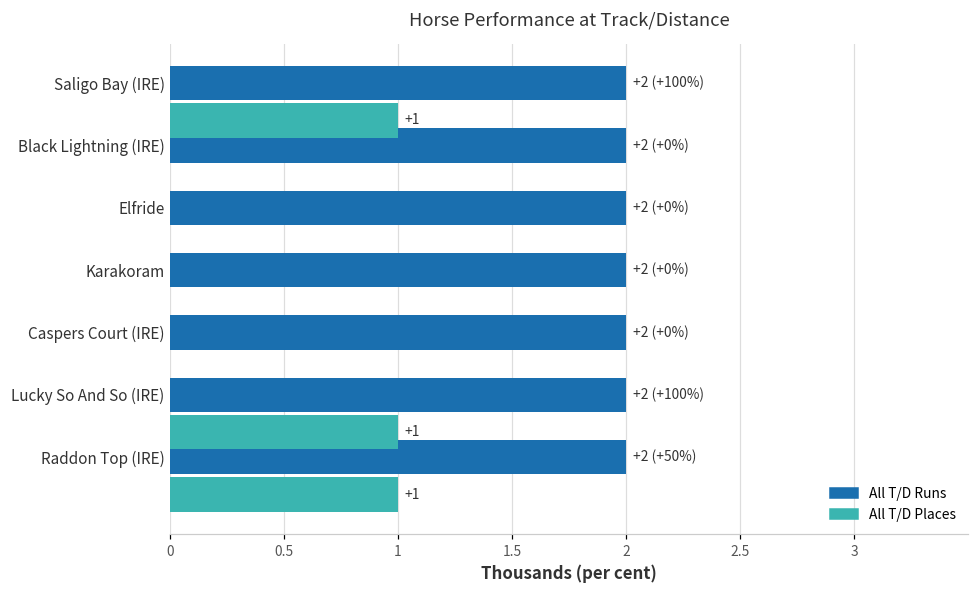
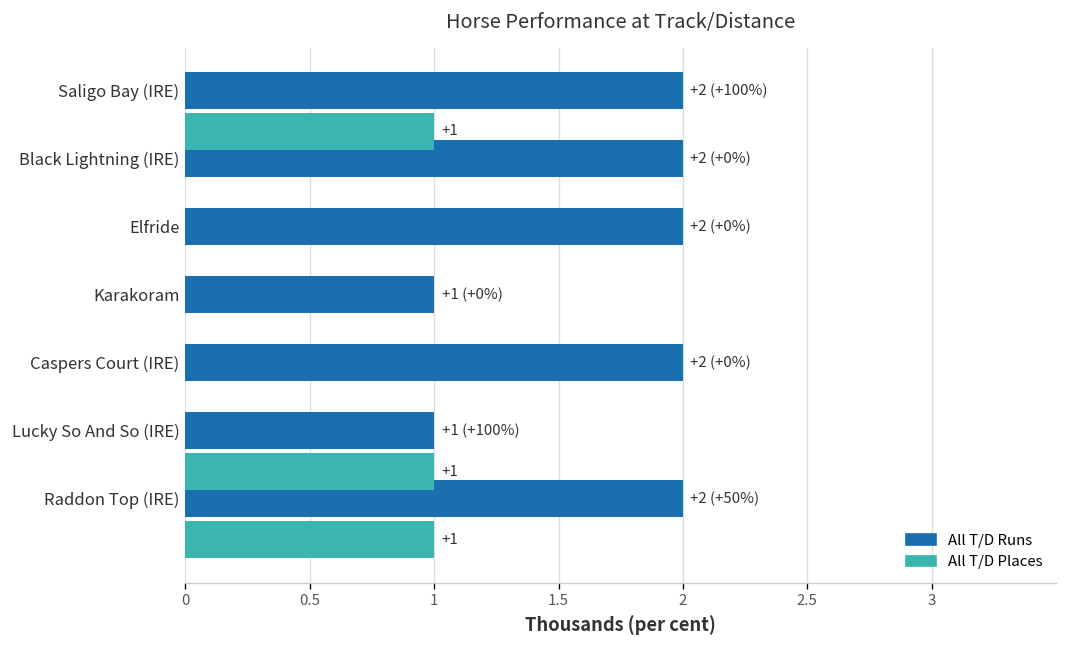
  {
    "All T/D Runs": {
      "Saligo Bay (IRE)": "+2",
      "Black Lightning (IRE)": "+2",
      "Elfride": "+2",
-     "Karakoram": "+2",
+     "Karakoram": "+1",
      "Caspers Court (IRE)": "+2",
-     "Lucky So And So (IRE)": "+2",
+     "Lucky So And So (IRE)": "+1",
      "Raddon Top (IRE)": "+2"
    }
  }
